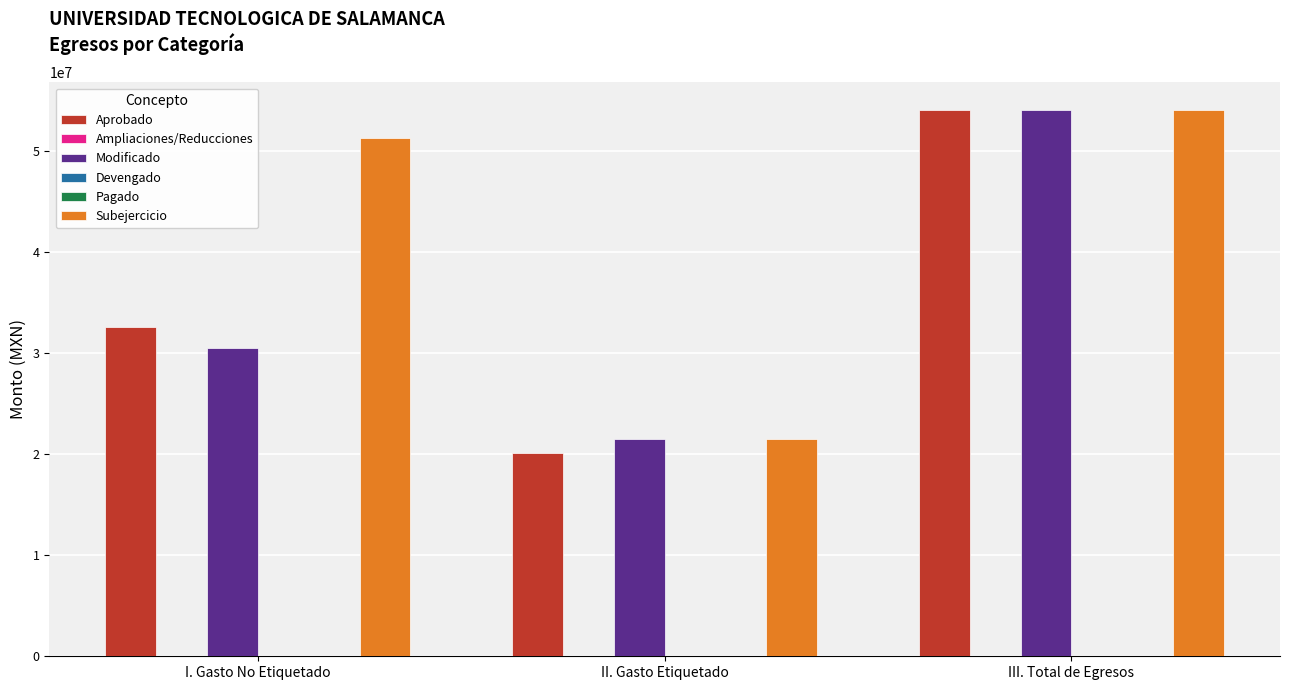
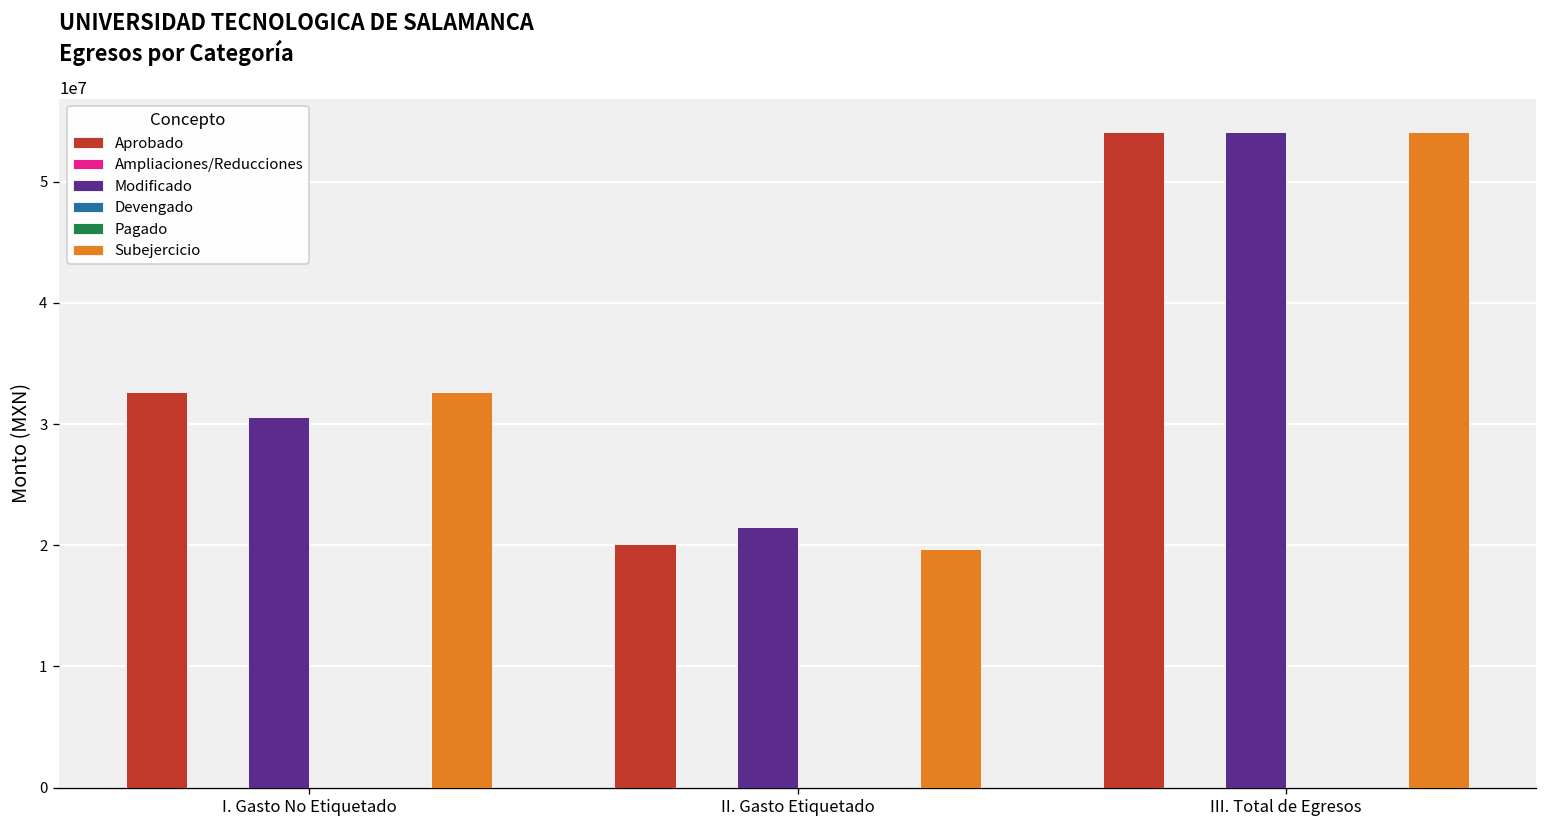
  {
    "Aprobado": {
      "I. Gasto No Etiquetado": 32700000,
      "II. Gasto Etiquetado": 20100000,
      "III. Total de Egresos": 54100000
    },
    "Ampliaciones/Reducciones": {
      "I. Gasto No Etiquetado": 0,
      "II. Gasto Etiquetado": 0,
      "III. Total de Egresos": 0
    },
    "Modificado": {
      "I. Gasto No Etiquetado": 30500000,
      "II. Gasto Etiquetado": 21500000,
      "III. Total de Egresos": 54100000
    },
    "Devengado": {
      "I. Gasto No Etiquetado": 0,
      "II. Gasto Etiquetado": 0,
      "III. Total de Egresos": 0
    },
    "Pagado": {
      "I. Gasto No Etiquetado": 0,
      "II. Gasto Etiquetado": 0,
      "III. Total de Egresos": 0
    },
    "Subejercicio": {
-     "I. Gasto No Etiquetado": 51300000,
-     "II. Gasto Etiquetado": 21500000,
+     "I. Gasto No Etiquetado": 32700000,
+     "II. Gasto Etiquetado": 19600000,
      "III. Total de Egresos": 54100000
    }
  }
